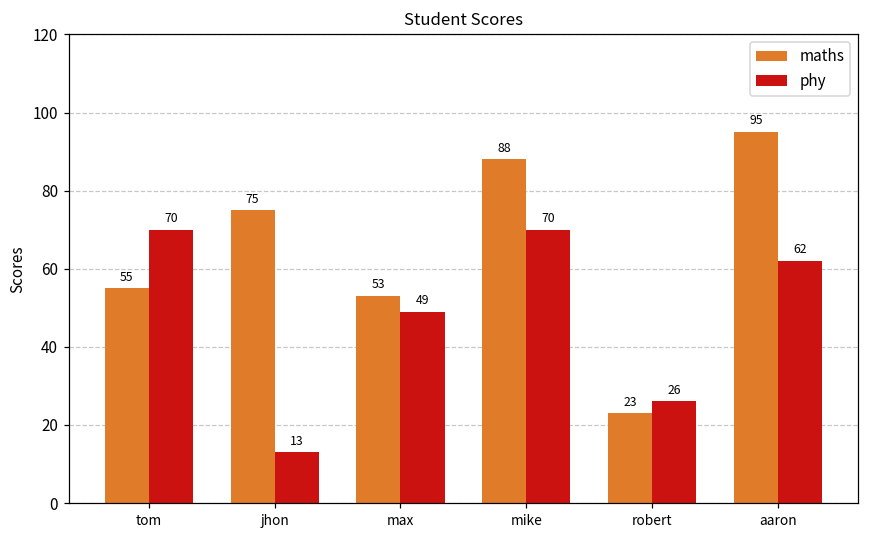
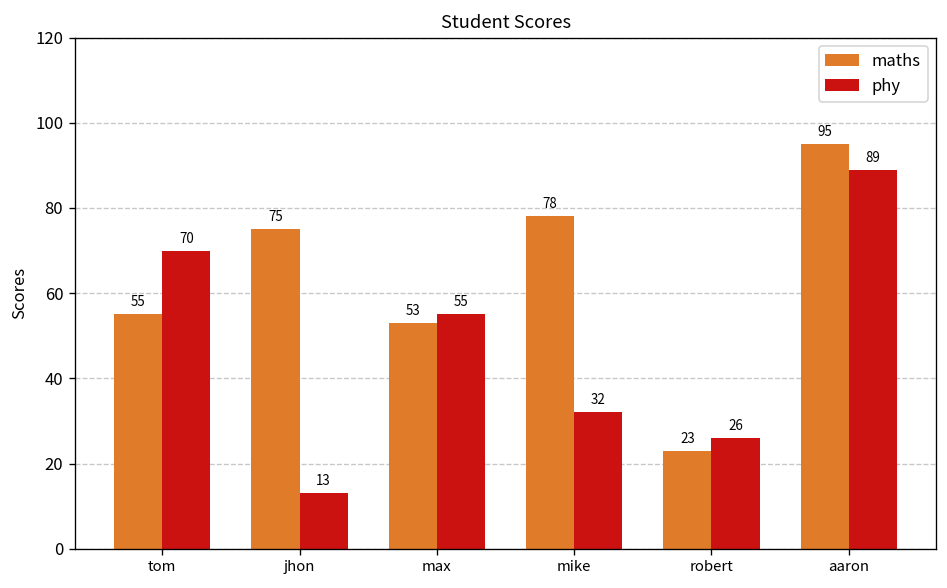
  {
    "maths": {
      "tom": 55,
      "jhon": 75,
      "max": 53,
-     "mike": 88,
+     "mike": 78,
      "robert": 23,
      "aaron": 95
    },
    "phy": {
      "tom": 70,
      "jhon": 13,
-     "max": 49,
-     "mike": 70,
+     "max": 55,
+     "mike": 32,
      "robert": 26,
-     "aaron": 62
+     "aaron": 89
    }
  }
